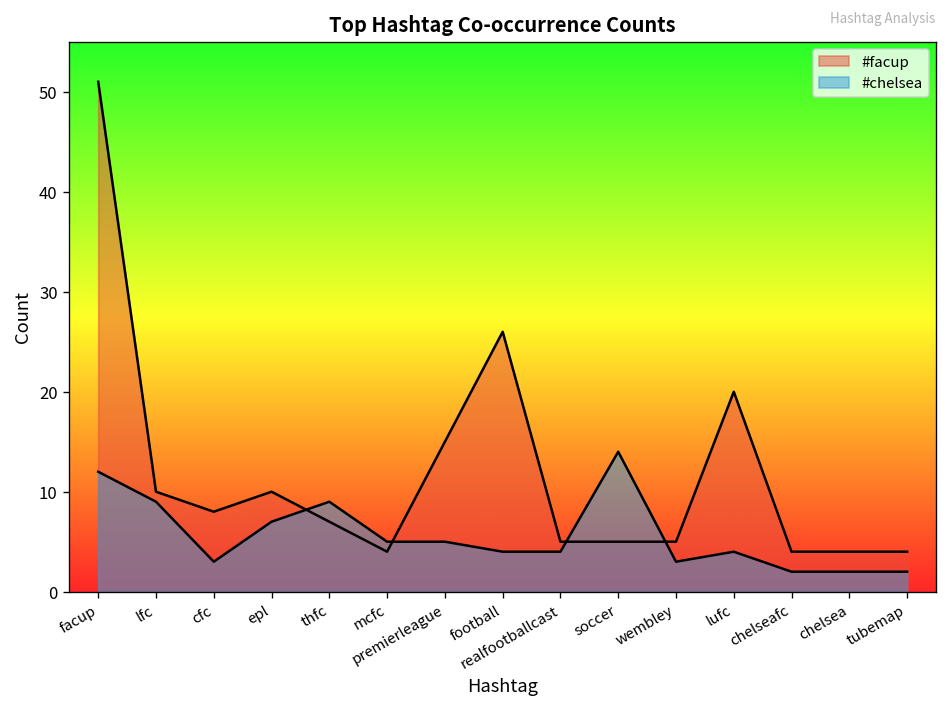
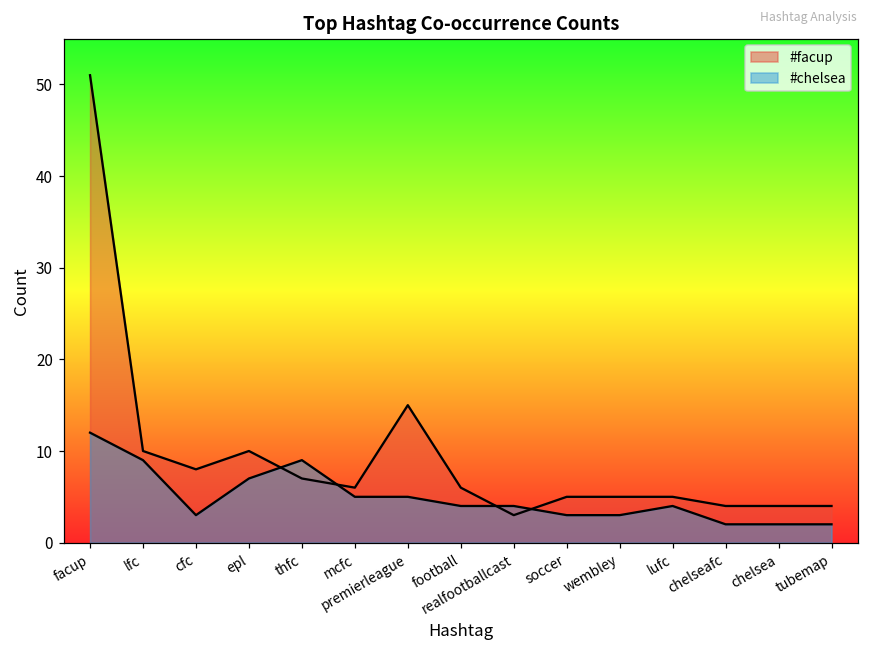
  {
    "#facup": {
      "facup": 51,
      "lfc": 10,
      "cfc": 8,
      "epl": 10,
      "thfc": 7,
-     "mcfc": 4,
+     "mcfc": 6,
      "premierleague": 15,
-     "football": 26,
-     "realfootballcast": 5,
+     "football": 6,
+     "realfootballcast": 3,
      "soccer": 5,
      "wembley": 5,
-     "lufc": 20,
+     "lufc": 5,
      "chelseafc": 4,
      "chelsea": 4,
      "tubemap": 4
    },
    "#chelsea": {
      "facup": 12,
      "lfc": 9,
      "cfc": 3,
      "epl": 7,
      "thfc": 9,
      "mcfc": 5,
      "premierleague": 5,
      "football": 4,
      "realfootballcast": 4,
-     "soccer": 14,
+     "soccer": 3,
      "wembley": 3,
      "lufc": 4,
      "chelseafc": 2,
      "chelsea": 2,
      "tubemap": 2
    }
  }
